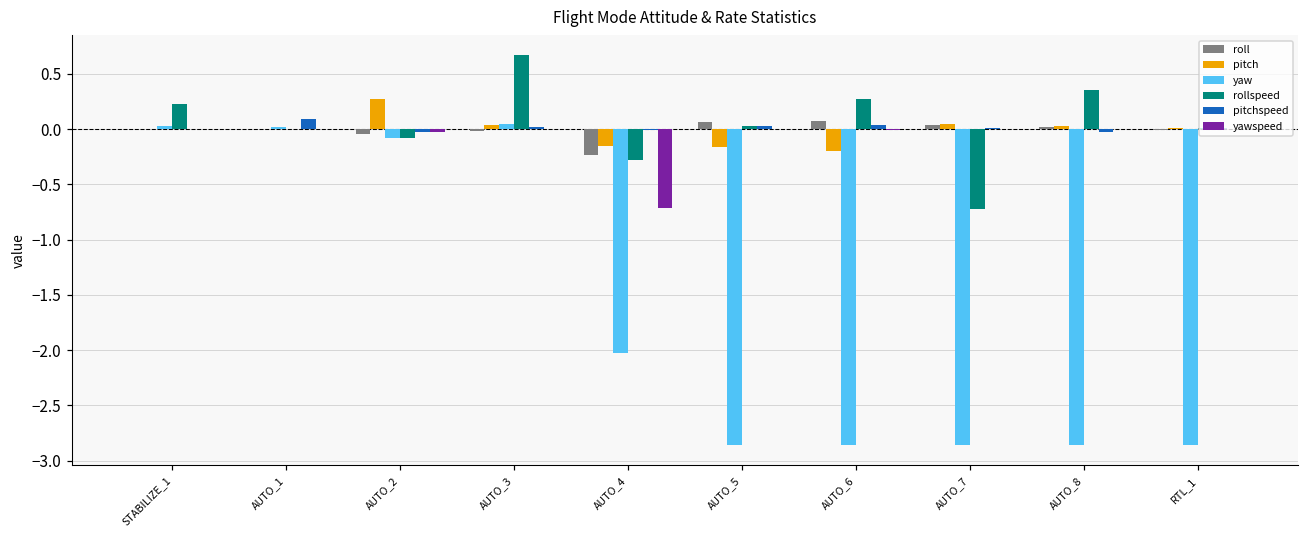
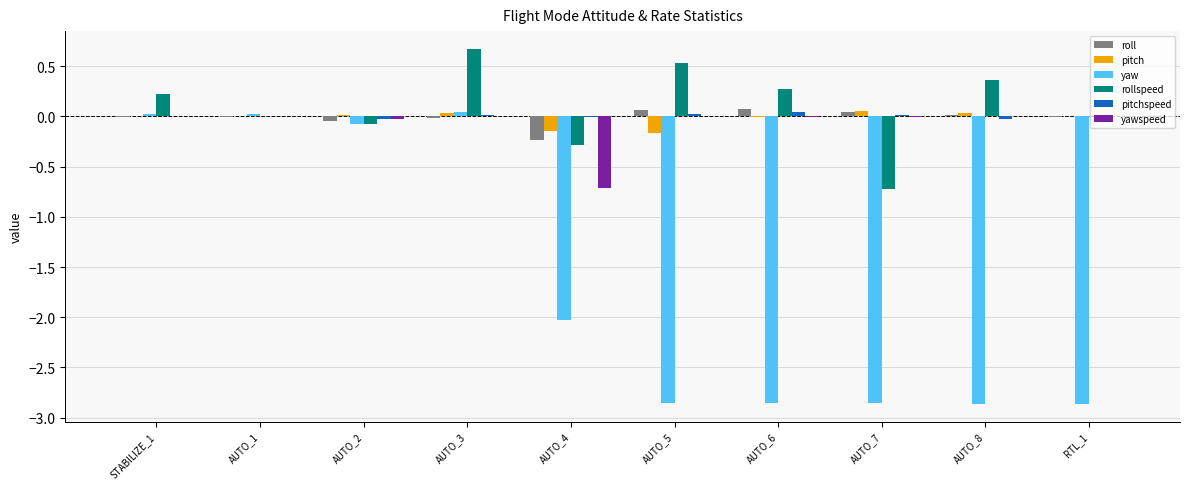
  {
    "roll": {
      "AUTO_2": -0.04,
      "AUTO_4": -0.23,
      "AUTO_5": 0.07,
      "AUTO_6": 0.08,
      "AUTO_7": 0.04
    },
    "pitch": {
-     "AUTO_2": 0.28,
+     "AUTO_2": 0.01,
      "AUTO_3": 0.03,
      "AUTO_4": -0.15,
      "AUTO_5": -0.17,
-     "AUTO_6": -0.20,
+     "AUTO_6": -0.01,
      "AUTO_7": 0.05,
      "AUTO_8": 0.03
    },
    "yaw": {
      "STABILIZE_1": 0.03,
      "AUTO_2": -0.08,
      "AUTO_3": 0.04,
      "AUTO_4": -2.03,
      "AUTO_5": -2.86,
      "AUTO_6": -2.86,
      "AUTO_7": -2.86,
      "AUTO_8": -2.86,
      "RTL_1": -2.86
    },
    "rollspeed": {
      "STABILIZE_1": 0.23,
      "AUTO_2": -0.08,
      "AUTO_3": 0.67,
      "AUTO_4": -0.28,
-     "AUTO_5": 0.03,
+     "AUTO_5": 0.54,
      "AUTO_6": 0.28,
      "AUTO_7": -0.72,
      "AUTO_8": 0.36
    },
    "pitchspeed": {
-     "AUTO_1": 0.09,
+     "AUTO_1": 0.00,
      "AUTO_2": -0.03,
      "AUTO_5": 0.03,
      "AUTO_6": 0.04
    },
    "yawspeed": {
      "AUTO_2": -0.03,
      "AUTO_4": -0.71
    }
  }
